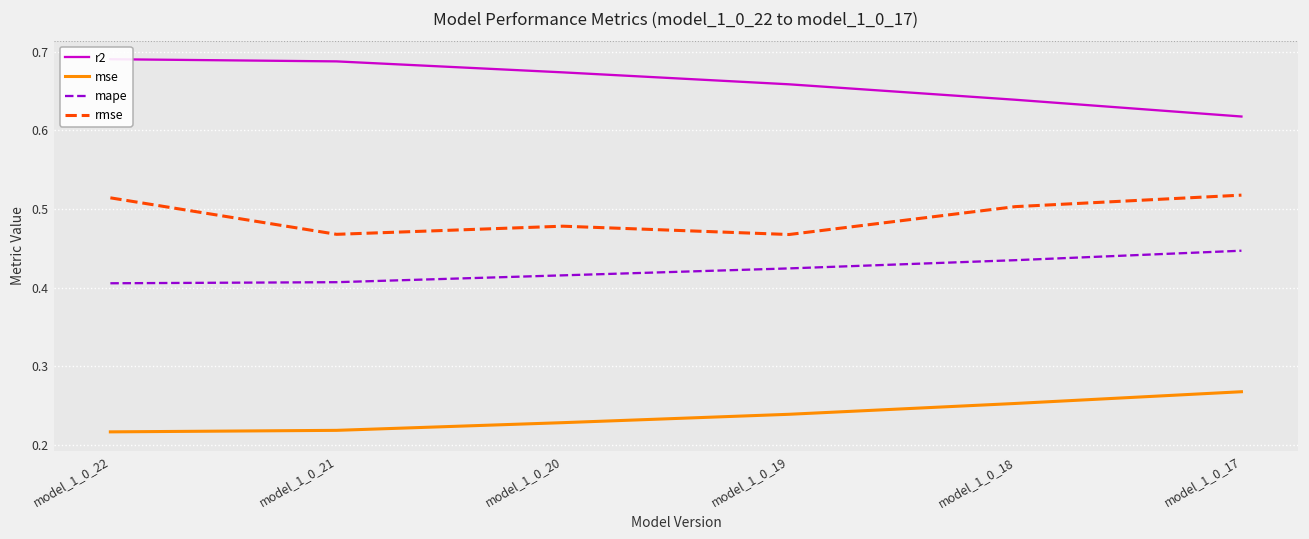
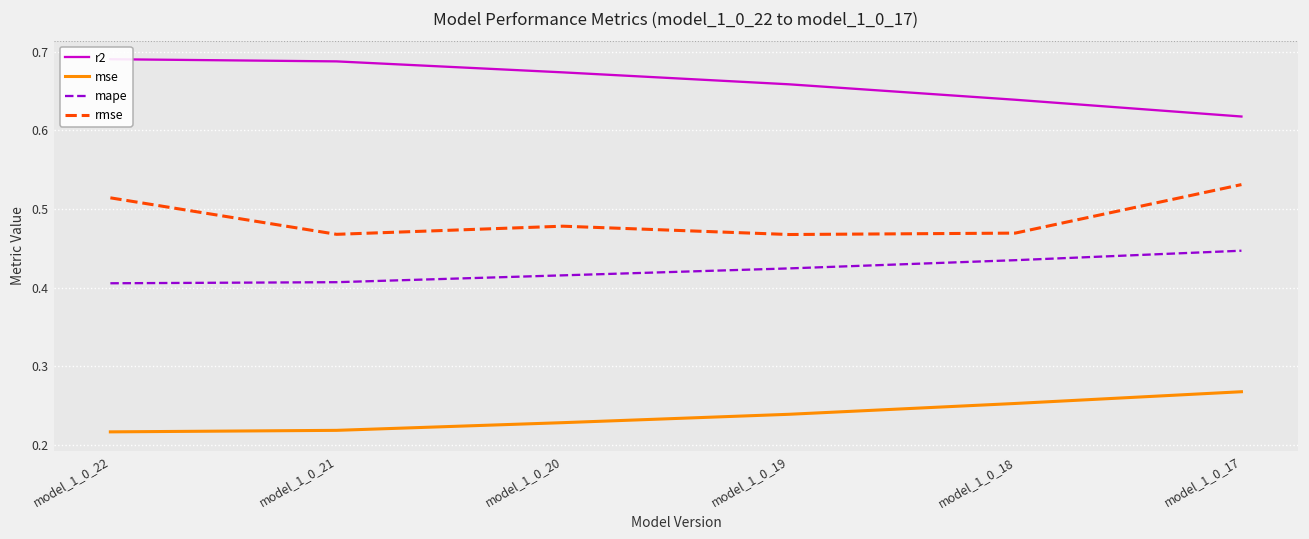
  {
    "mse": {
      "model_1_0_22": 0.22,
      "model_1_0_21": 0.22,
      "model_1_0_20": 0.23,
      "model_1_0_19": 0.24,
      "model_1_0_18": 0.25,
      "model_1_0_17": 0.27
    },
    "rmse": {
      "model_1_0_22": 0.51,
      "model_1_0_21": 0.47,
      "model_1_0_20": 0.48,
      "model_1_0_19": 0.47,
-     "model_1_0_18": 0.50,
-     "model_1_0_17": 0.52
+     "model_1_0_18": 0.47,
+     "model_1_0_17": 0.53
    }
  }
